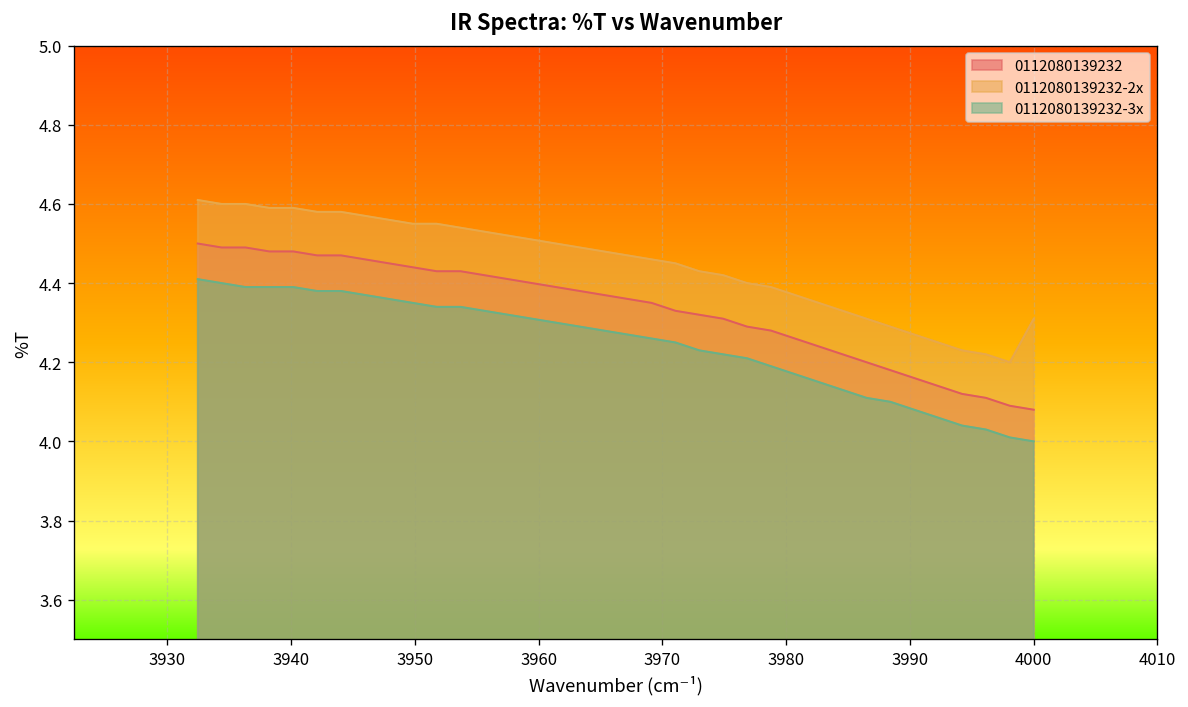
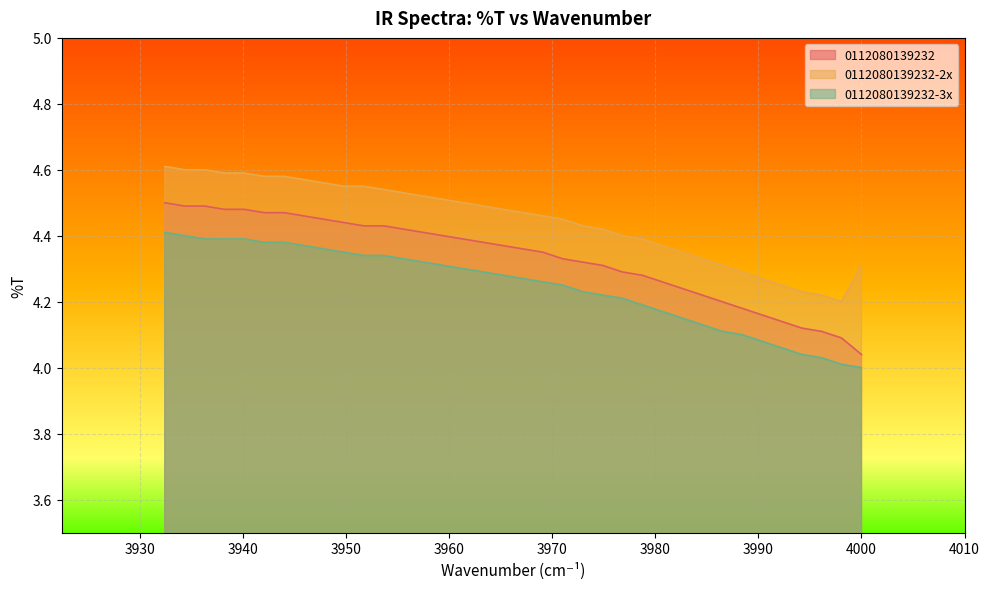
  {
    "0112080139232": {
-     "4000": 4.08
+     "4000": 4.04
    },
    "0112080139232-2x": {
      "4000": 4.31
    },
    "0112080139232-3x": {
      "4000": 4.00
    }
  }
